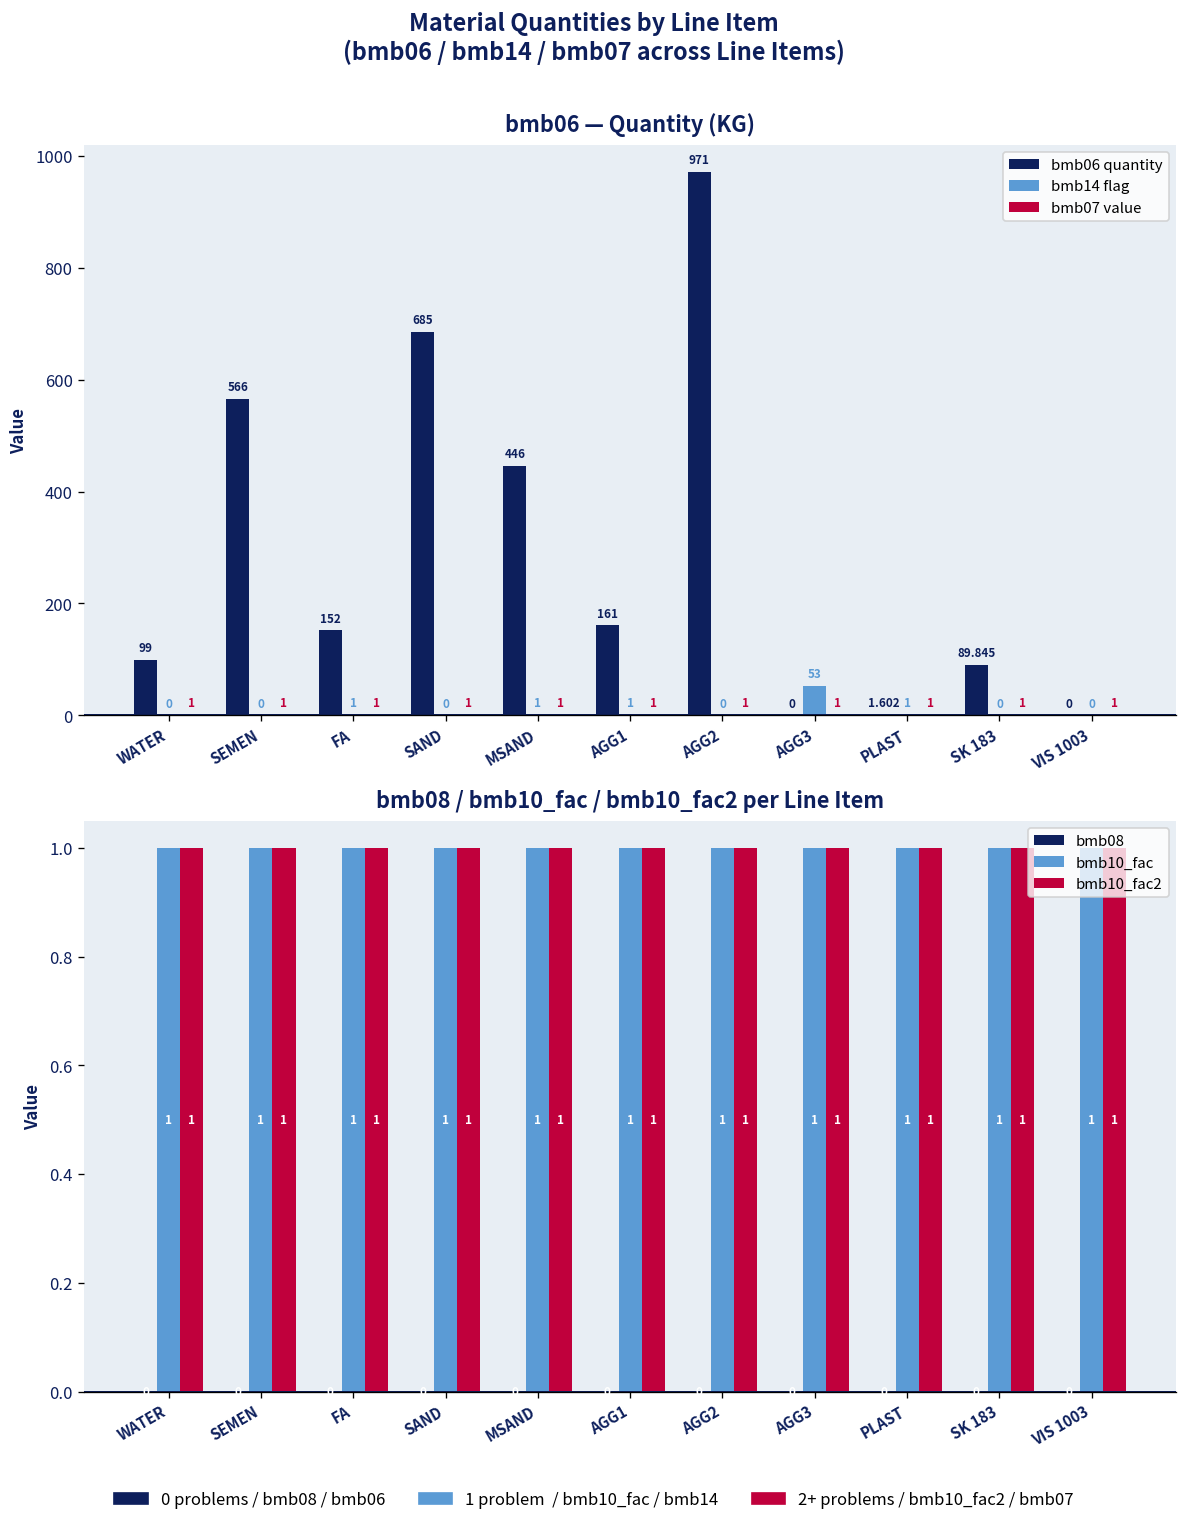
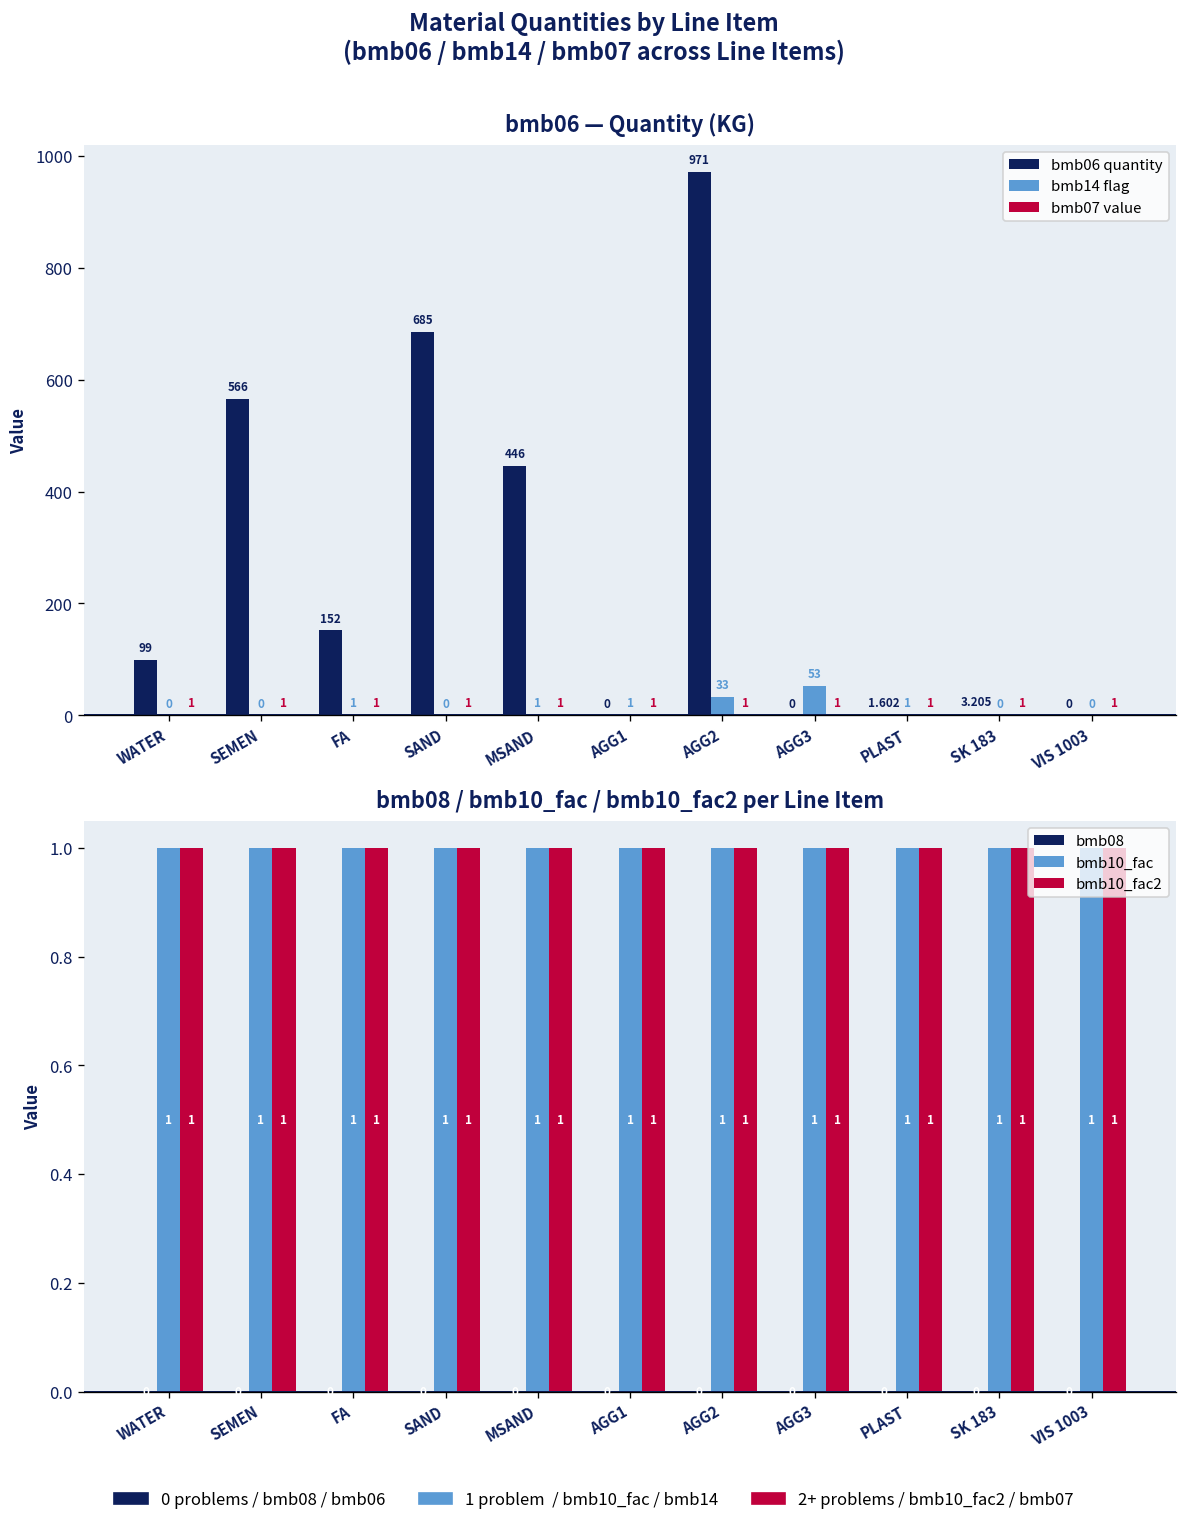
  {
    "bmb06 — Quantity (KG)": {
      "bmb06 quantity": {
        "WATER": 99,
        "SEMEN": 566,
        "FA": 152,
        "SAND": 685,
        "MSAND": 446,
-       "AGG1": 161,
+       "AGG1": 0,
        "AGG2": 971,
        "AGG3": 0,
        "PLAST": 1.602,
-       "SK 183": 89.845,
+       "SK 183": 3.205,
        "VIS 1003": 0
      },
      "bmb14 flag": {
        "WATER": 0,
        "SEMEN": 0,
        "FA": 1,
        "SAND": 0,
        "MSAND": 1,
        "AGG1": 1,
-       "AGG2": 0,
+       "AGG2": 33,
        "AGG3": 53,
        "PLAST": 1,
        "SK 183": 0,
        "VIS 1003": 0
      },
      "bmb07 value": {
        "WATER": 1,
        "SEMEN": 1,
        "FA": 1,
        "SAND": 1,
        "MSAND": 1,
        "AGG1": 1,
        "AGG2": 1,
        "AGG3": 1,
        "PLAST": 1,
        "SK 183": 1,
        "VIS 1003": 1
      }
    },
    "bmb08 / bmb10_fac / bmb10_fac2 per Line Item": {
      "bmb08": {
        "WATER": 0.00,
        "SEMEN": 0.00,
        "FA": 0.00,
        "SAND": 0.00,
        "MSAND": 0.00,
        "AGG1": 0.00,
        "AGG2": 0.00,
        "AGG3": 0.00,
        "PLAST": 0.00,
        "SK 183": 0.00,
        "VIS 1003": 0.00
      },
      "bmb10_fac": {
        "WATER": 1,
        "SEMEN": 1,
        "FA": 1,
        "SAND": 1,
        "MSAND": 1,
        "AGG1": 1,
        "AGG2": 1,
        "AGG3": 1,
        "PLAST": 1,
        "SK 183": 1
      },
      "bmb10_fac2": {
        "WATER": 1,
        "SEMEN": 1,
        "FA": 1,
        "SAND": 1,
        "MSAND": 1,
        "AGG1": 1,
        "AGG2": 1,
        "AGG3": 1,
        "PLAST": 1,
        "SK 183": 1
      }
    }
  }
